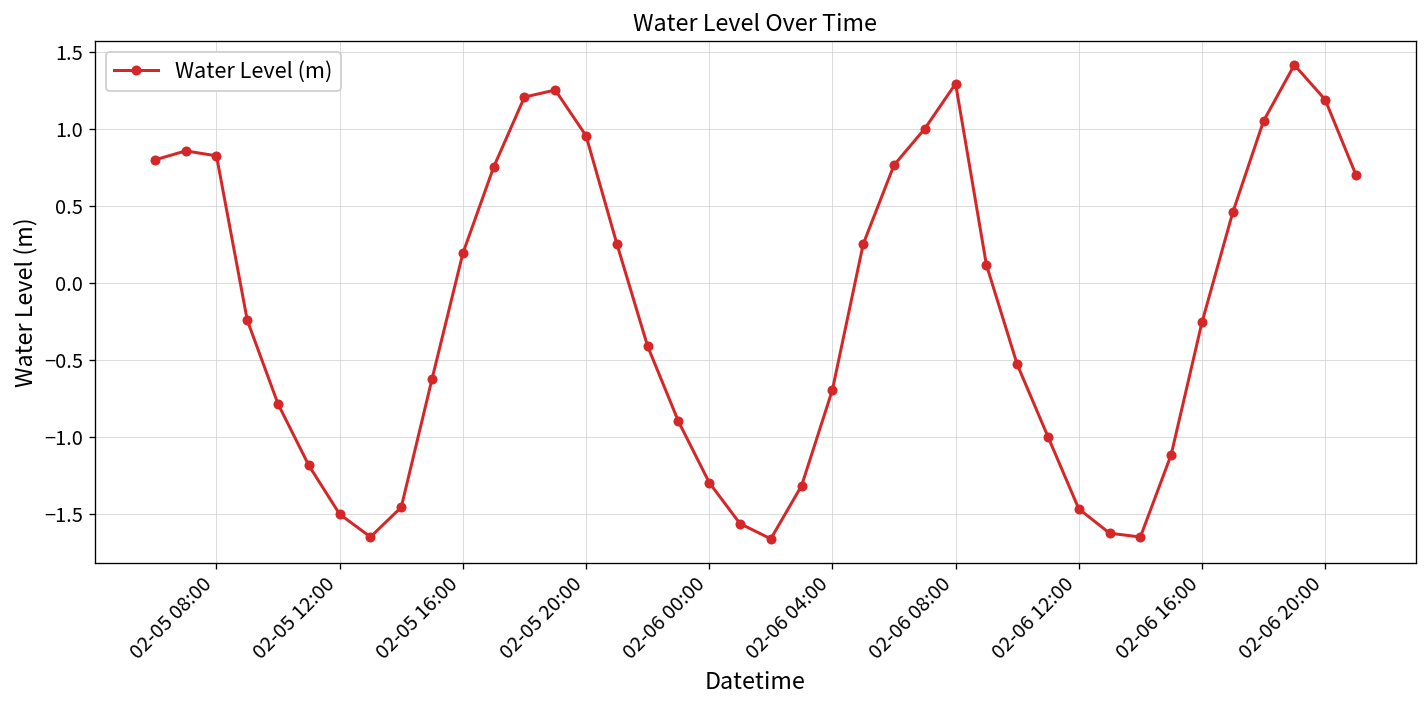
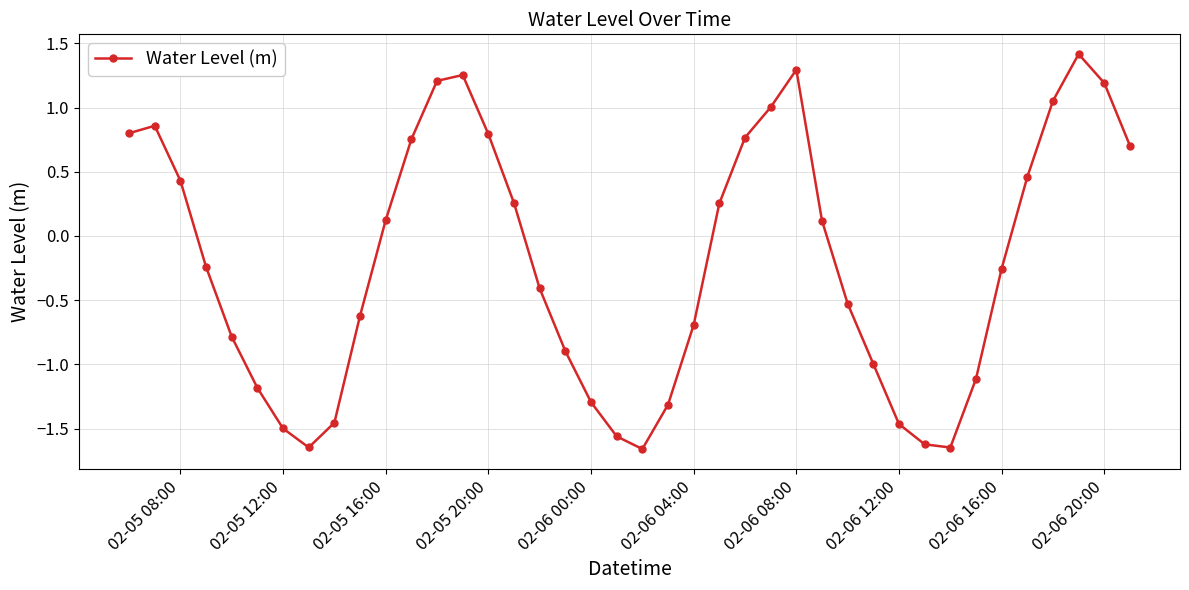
  {
-   "02-05 08:00": 0.83,
+   "02-05 08:00": 0.43,
    "02-05 12:00": -1.50,
-   "02-05 16:00": 0.19,
-   "02-05 20:00": 0.96,
+   "02-05 16:00": 0.12,
+   "02-05 20:00": 0.79,
    "02-06 00:00": -1.29,
    "02-06 04:00": -0.69,
    "02-06 08:00": 1.30,
    "02-06 12:00": -1.47,
    "02-06 16:00": -0.25,
    "02-06 20:00": 1.19
  }
